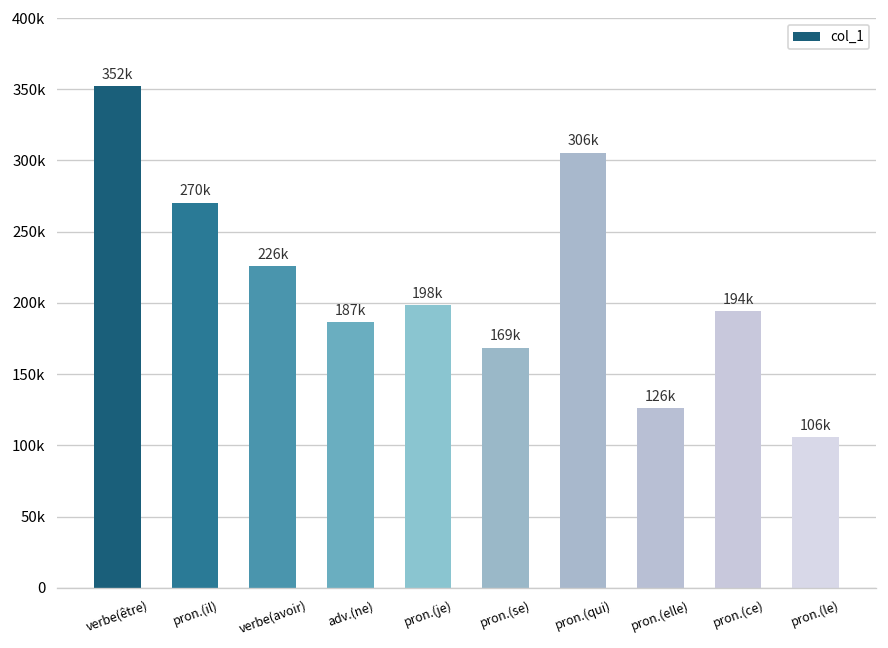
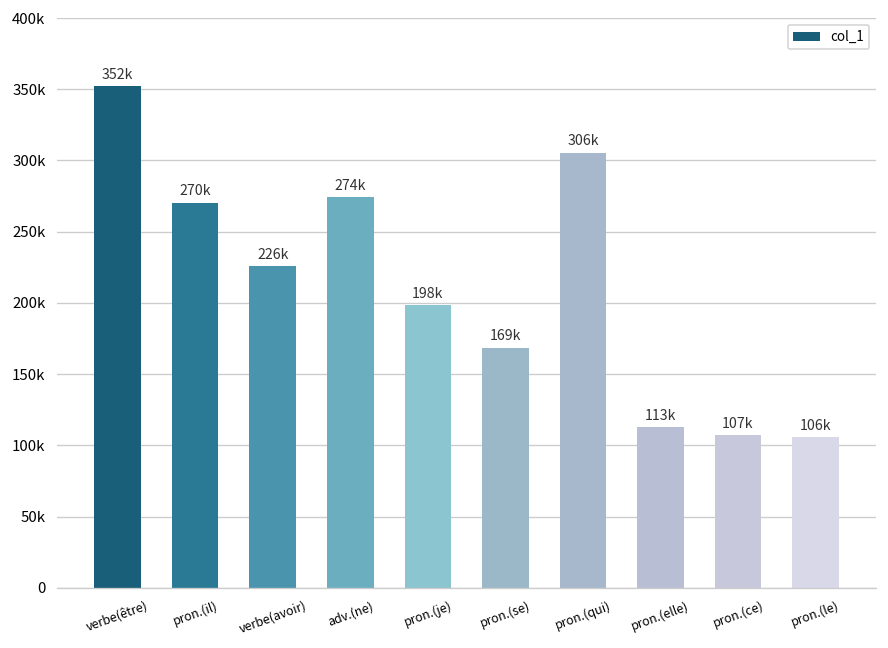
  {
    "verbe(être)": "352k",
    "pron.(il)": "270k",
    "verbe(avoir)": "226k",
-   "adv.(ne)": "187k",
+   "adv.(ne)": "274k",
    "pron.(je)": "198k",
    "pron.(se)": "169k",
    "pron.(qui)": "306k",
-   "pron.(elle)": "126k",
-   "pron.(ce)": "194k",
+   "pron.(elle)": "113k",
+   "pron.(ce)": "107k",
    "pron.(le)": "106k"
  }
